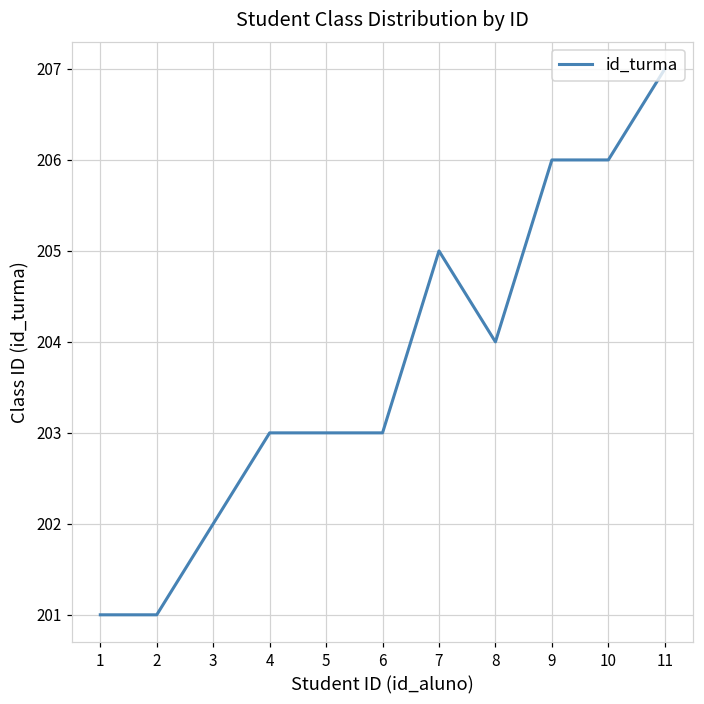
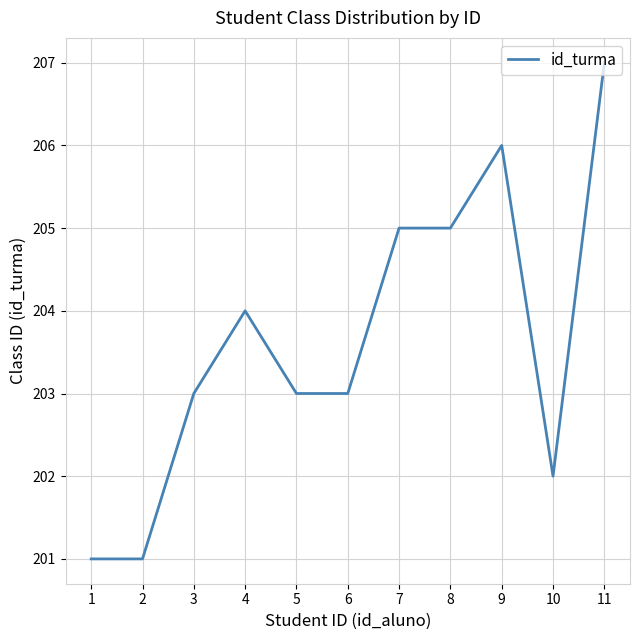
  {
    "1": 201,
    "2": 201,
-   "3": 202,
-   "4": 203,
+   "3": 203,
+   "4": 204,
    "5": 203,
    "6": 203,
    "7": 205,
-   "8": 204,
+   "8": 205,
    "9": 206,
-   "10": 206
+   "10": 202
  }
